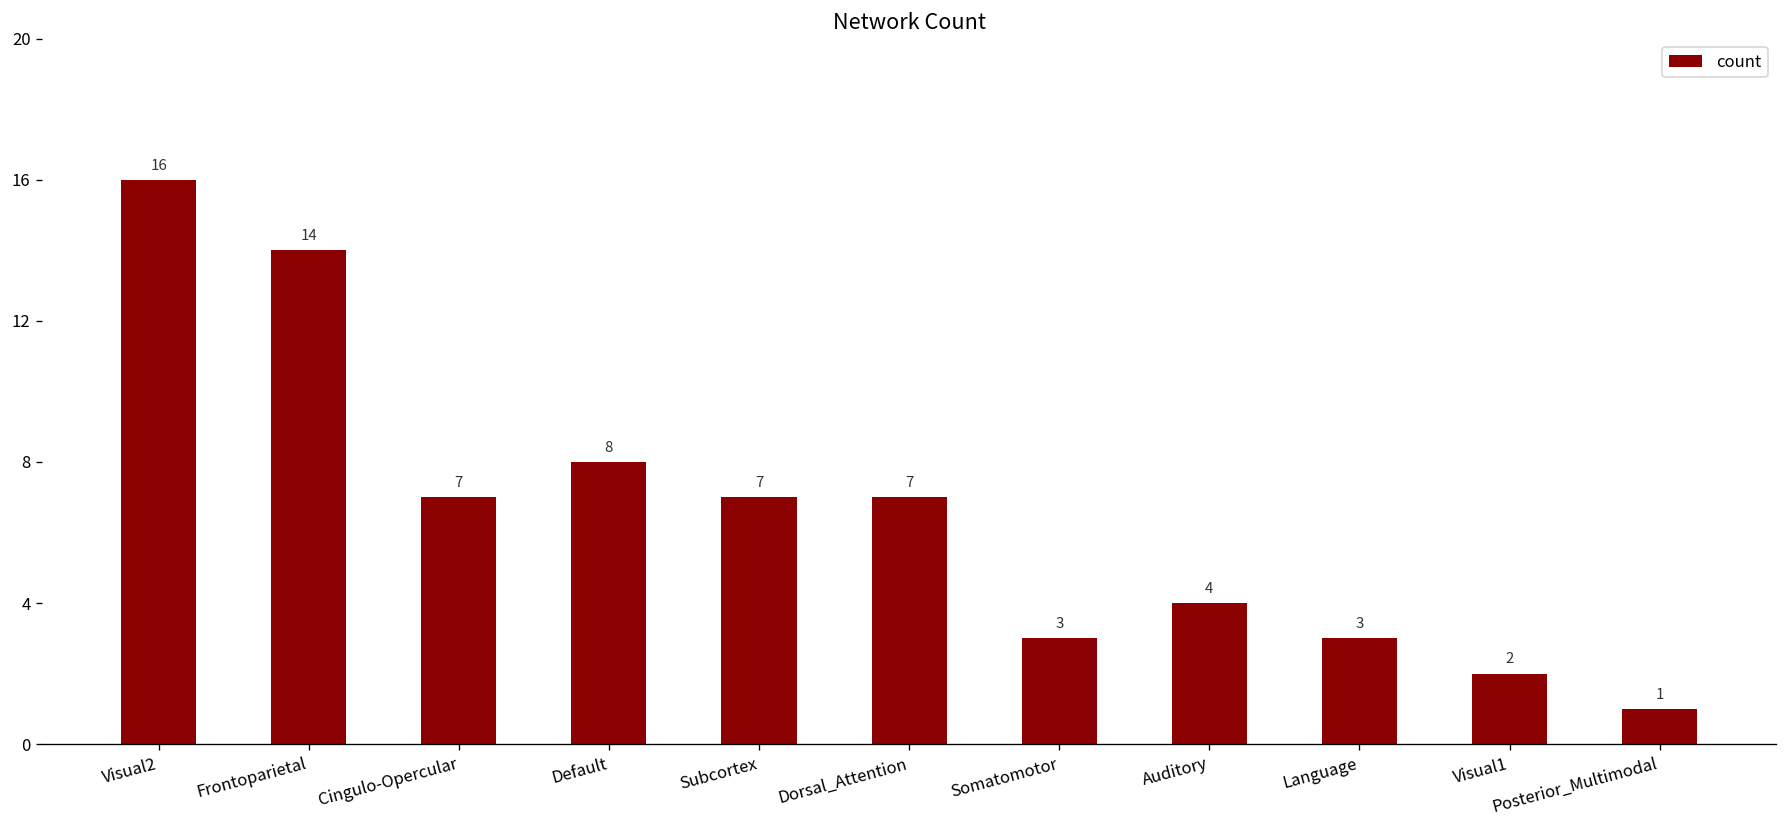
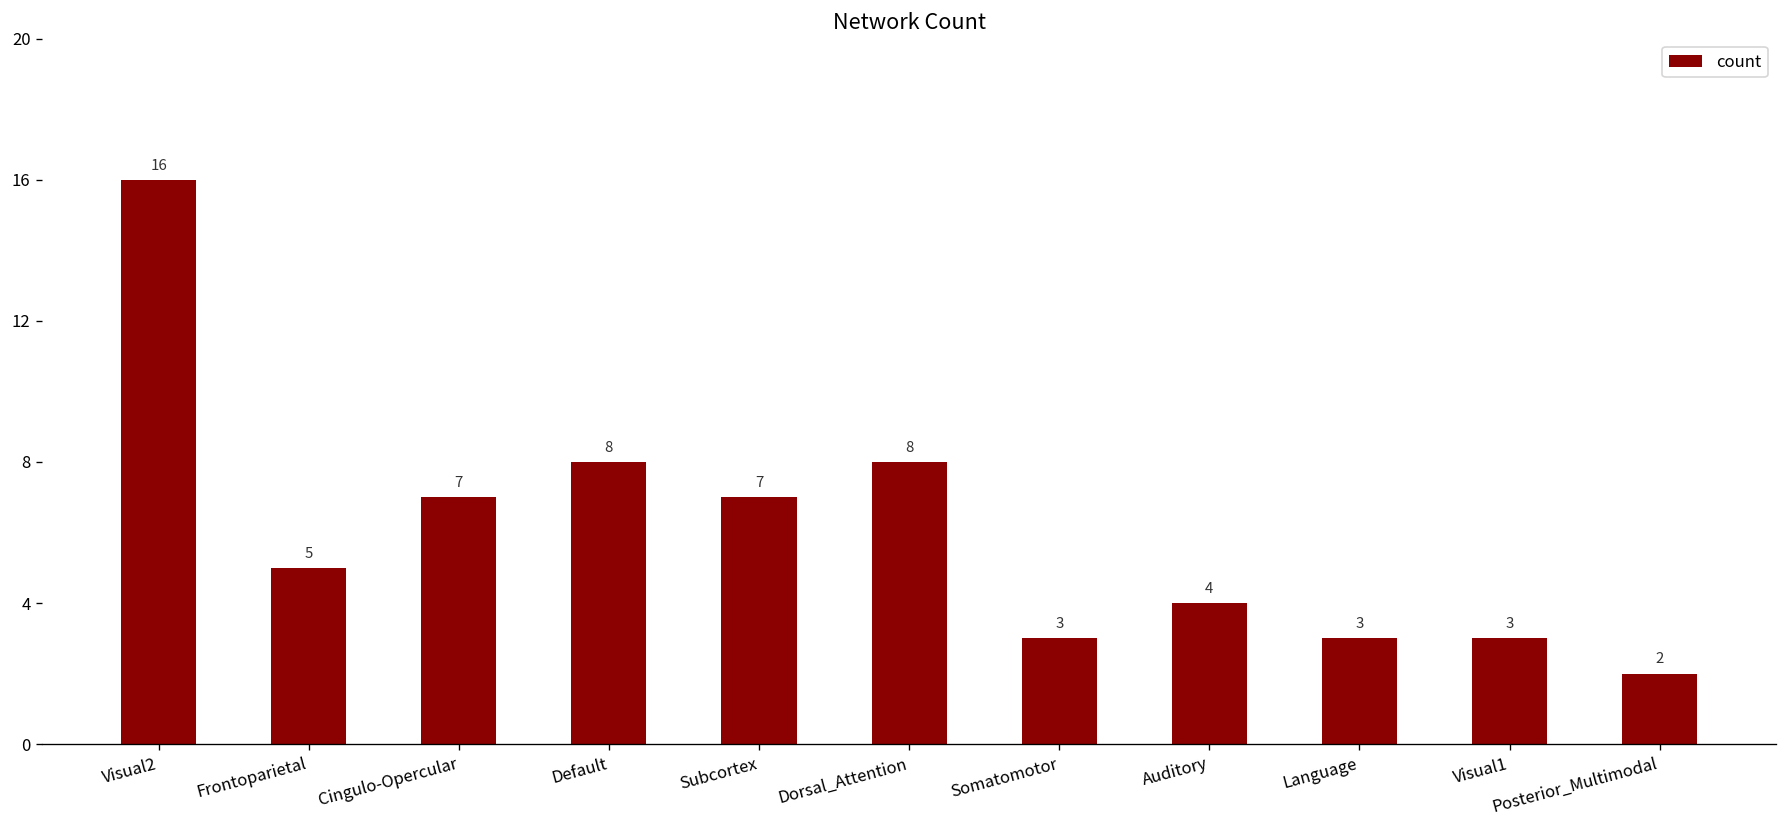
  {
    "Visual2": 16,
-   "Frontoparietal": 14,
+   "Frontoparietal": 5,
    "Cingulo-Opercular": 7,
    "Default": 8,
    "Subcortex": 7,
-   "Dorsal_Attention": 7,
+   "Dorsal_Attention": 8,
    "Somatomotor": 3,
    "Auditory": 4,
    "Language": 3,
-   "Visual1": 2,
-   "Posterior_Multimodal": 1
+   "Visual1": 3,
+   "Posterior_Multimodal": 2
  }
